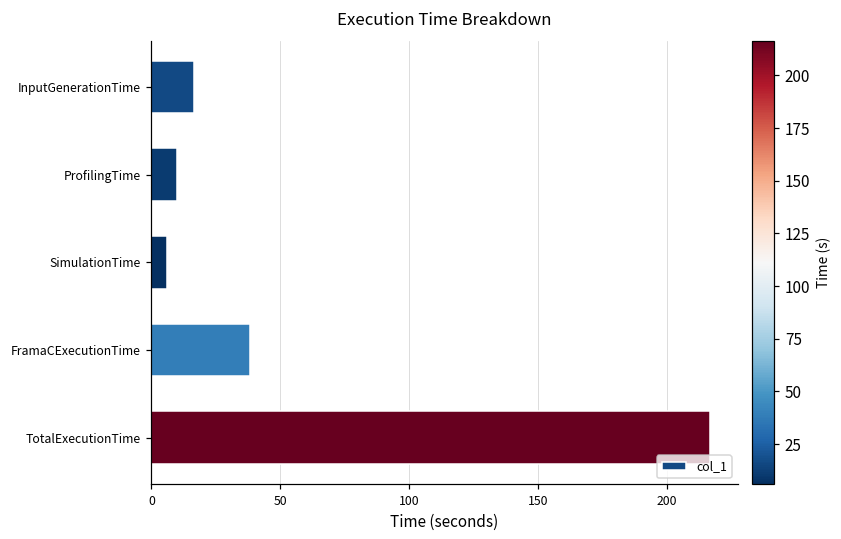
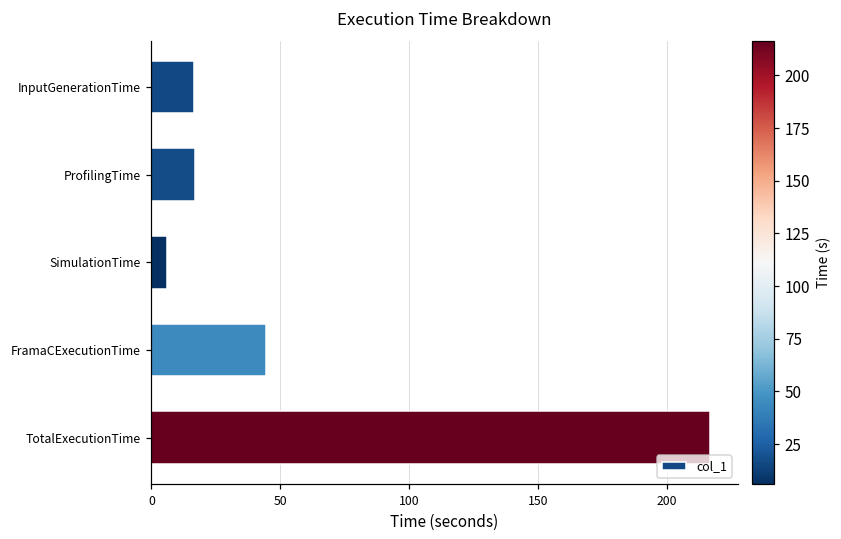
  {
    "InputGenerationTime": 16,
-   "ProfilingTime": 10,
+   "ProfilingTime": 17,
    "SimulationTime": 6,
-   "FramaCExecutionTime": 38,
+   "FramaCExecutionTime": 44,
    "TotalExecutionTime": 217
  }
